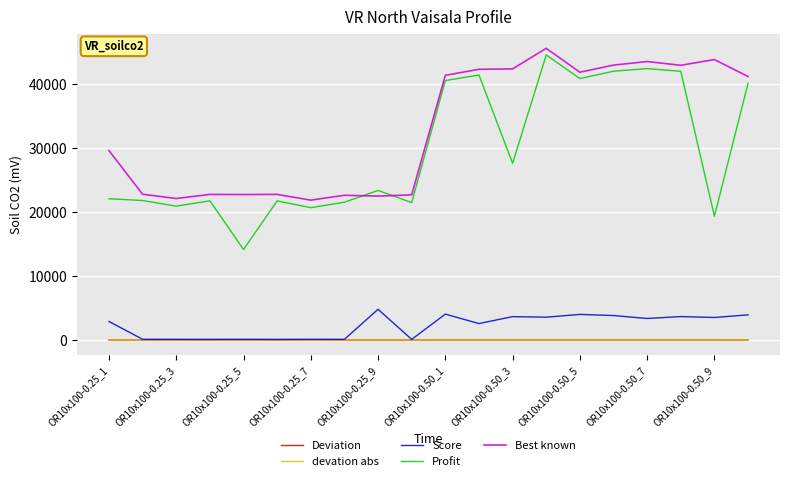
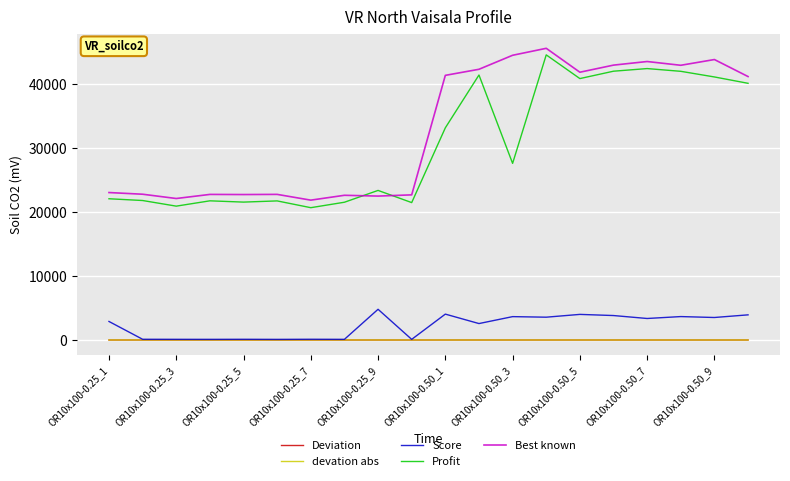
  {
    "devation abs": {
      "OR10x100-0.25_1": 0,
      "OR10x100-0.25_9": 0,
      "OR10x100-0.50_1": 0,
      "OR10x100-0.50_3": 0,
      "OR10x100-0.50_5": 0,
      "OR10x100-0.50_7": 0,
      "OR10x100-0.50_9": 0
    },
    "Score": {
      "OR10x100-0.25_1": 3000,
      "OR10x100-0.25_9": 5000,
      "OR10x100-0.50_1": 4000,
      "OR10x100-0.50_3": 4000,
      "OR10x100-0.50_5": 4000,
      "OR10x100-0.50_7": 3000,
      "OR10x100-0.50_9": 4000
    },
    "Profit": {
      "OR10x100-0.25_1": 22000,
      "OR10x100-0.25_3": 21000,
-     "OR10x100-0.25_5": 14000,
+     "OR10x100-0.25_5": 22000,
      "OR10x100-0.25_7": 21000,
      "OR10x100-0.25_9": 23000,
-     "OR10x100-0.50_1": 41000,
+     "OR10x100-0.50_1": 33000,
      "OR10x100-0.50_3": 28000,
      "OR10x100-0.50_5": 41000,
      "OR10x100-0.50_7": 42000,
-     "OR10x100-0.50_9": 19000
+     "OR10x100-0.50_9": 41000
    },
    "Best known": {
-     "OR10x100-0.25_1": 30000,
+     "OR10x100-0.25_1": 23000,
      "OR10x100-0.25_3": 22000,
      "OR10x100-0.25_5": 23000,
      "OR10x100-0.25_7": 22000,
      "OR10x100-0.25_9": 23000,
      "OR10x100-0.50_1": 41000,
-     "OR10x100-0.50_3": 42000,
+     "OR10x100-0.50_3": 45000,
      "OR10x100-0.50_5": 42000,
      "OR10x100-0.50_7": 44000,
      "OR10x100-0.50_9": 44000
    }
  }
